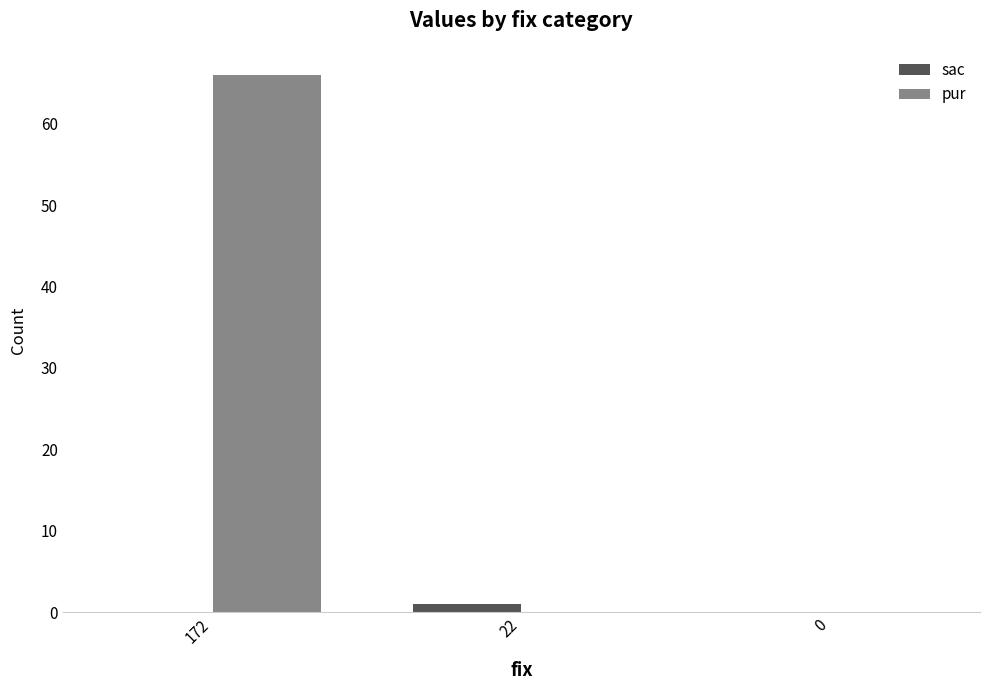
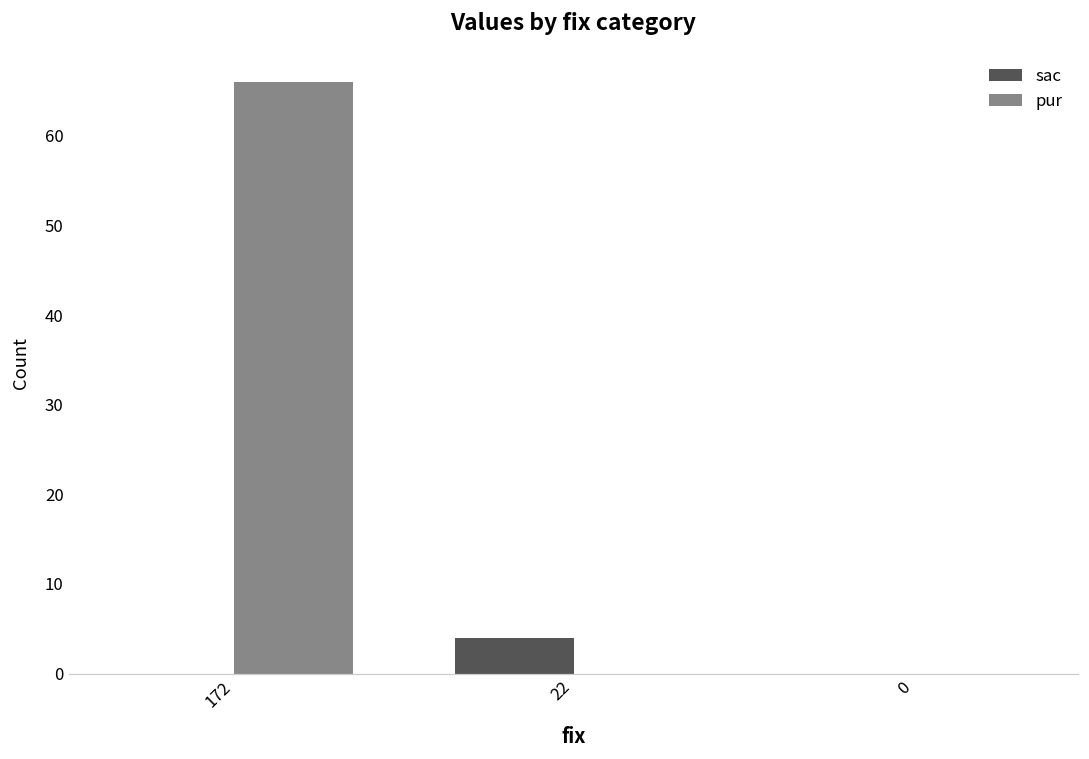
  {
    "sac": {
      "172": 0,
-     "22": 1,
+     "22": 4,
      "0": 0
    },
    "pur": {
      "172": 66,
      "22": 0,
      "0": 0
    }
  }
